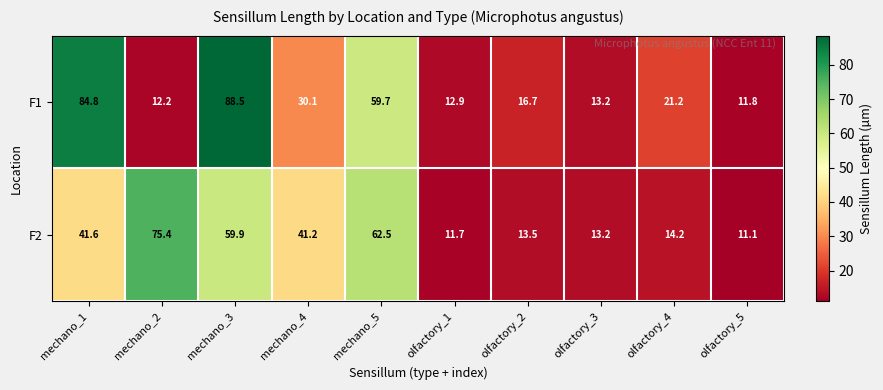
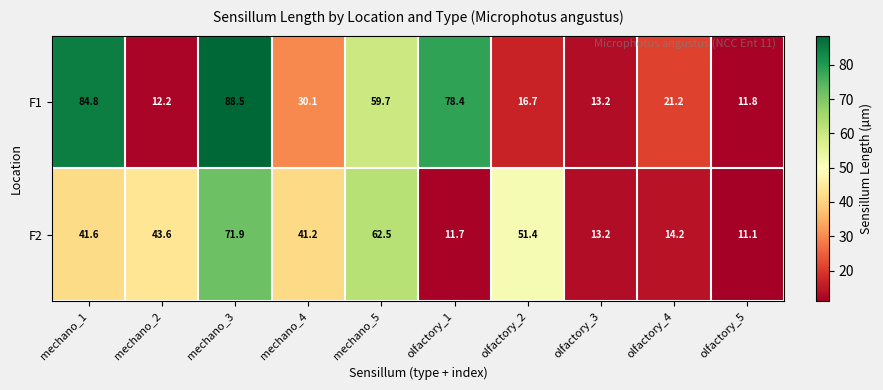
  {
    "F1": {
      "mechano_1": 84.8,
      "mechano_2": 12.2,
      "mechano_3": 88.5,
      "mechano_4": 30.1,
      "mechano_5": 59.7,
-     "olfactory_1": 12.9,
+     "olfactory_1": 78.4,
      "olfactory_2": 16.7,
      "olfactory_3": 13.2,
      "olfactory_5": 11.8
    },
    "F2": {
      "mechano_1": 41.6,
-     "mechano_2": 75.4,
-     "mechano_3": 59.9,
+     "mechano_2": 43.6,
+     "mechano_3": 71.9,
      "mechano_4": 41.2,
      "mechano_5": 62.5,
      "olfactory_1": 11.7,
-     "olfactory_2": 13.5,
+     "olfactory_2": 51.4,
      "olfactory_3": 13.2,
      "olfactory_4": 14.2,
      "olfactory_5": 11.1
    }
  }
